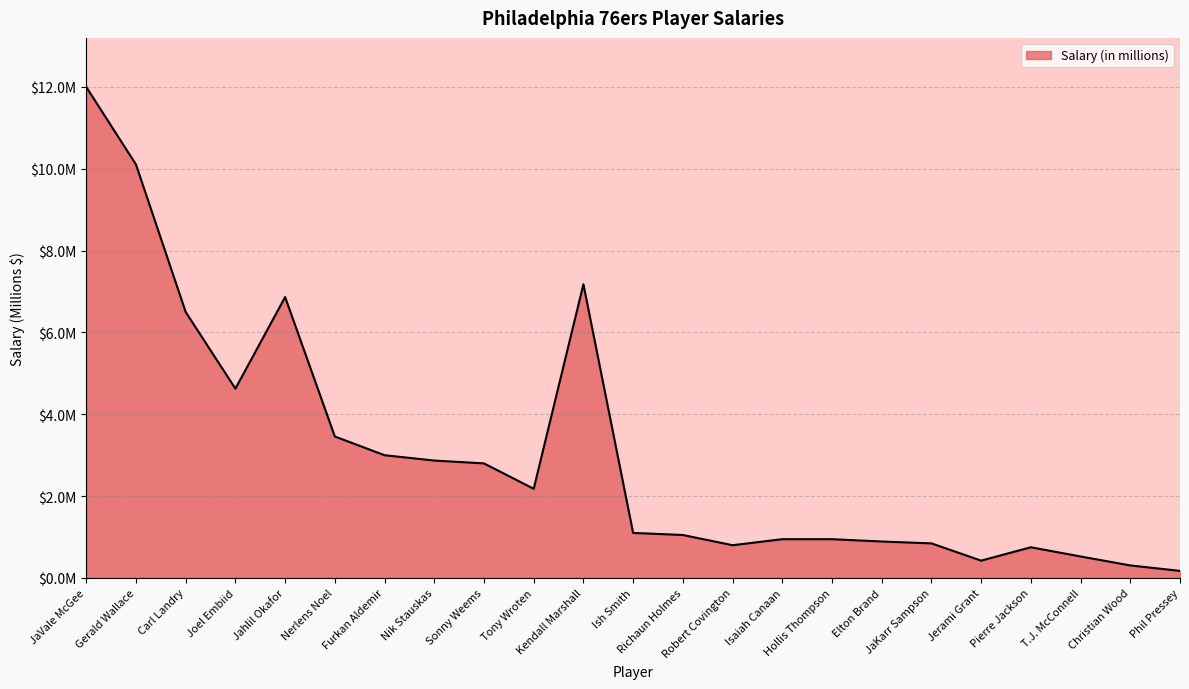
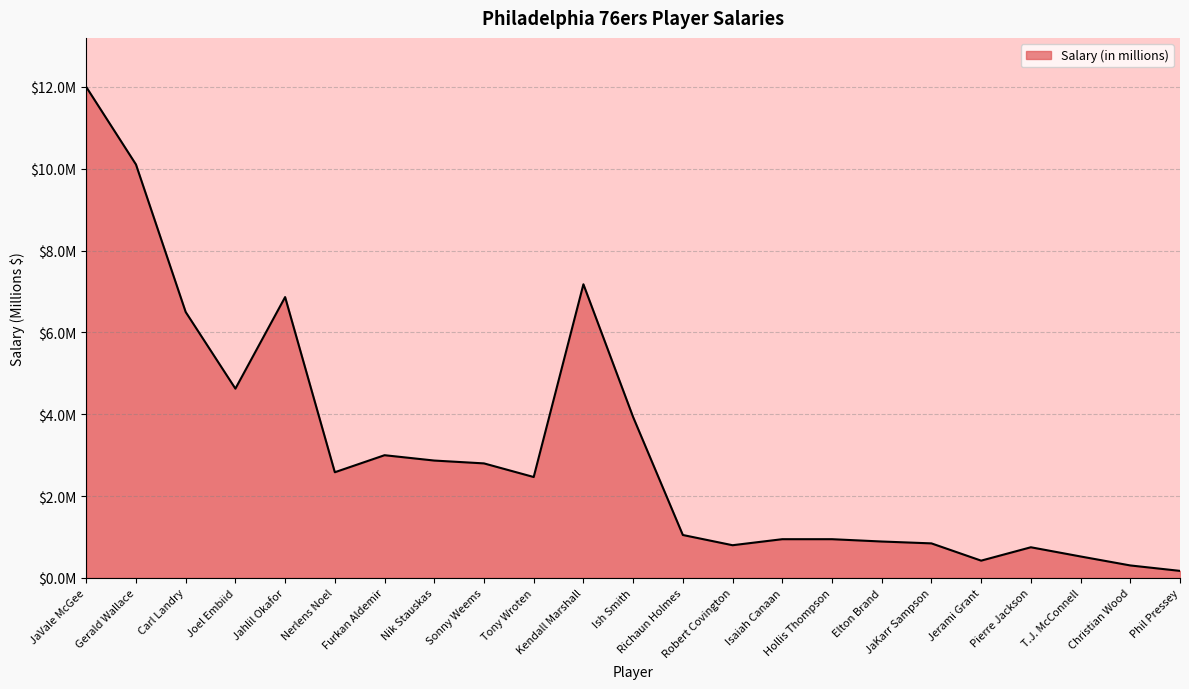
  {
    "JaVale McGee": "$12000000",
    "Gerald Wallace": "$10100000",
    "Carl Landry": "$6500000",
    "Joel Embiid": "$4600000",
    "Jahlil Okafor": "$6900000",
-   "Nerlens Noel": "$3500000",
+   "Nerlens Noel": "$2600000",
    "Furkan Aldemir": "$3000000",
    "Nik Stauskas": "$2900000",
    "Sonny Weems": "$2800000",
-   "Tony Wroten": "$2200000",
+   "Tony Wroten": "$2500000",
    "Kendall Marshall": "$7200000",
-   "Ish Smith": "$1100000",
+   "Ish Smith": "$3900000",
    "Richaun Holmes": "$1100000",
    "Robert Covington": "$800000",
    "Isaiah Canaan": "$900000",
    "Hollis Thompson": "$900000",
    "Elton Brand": "$900000",
    "JaKarr Sampson": "$800000",
    "Jerami Grant": "$400000",
    "Pierre Jackson": "$800000",
    "T.J. McConnell": "$500000",
    "Christian Wood": "$300000",
    "Phil Pressey": "$200000"
  }
